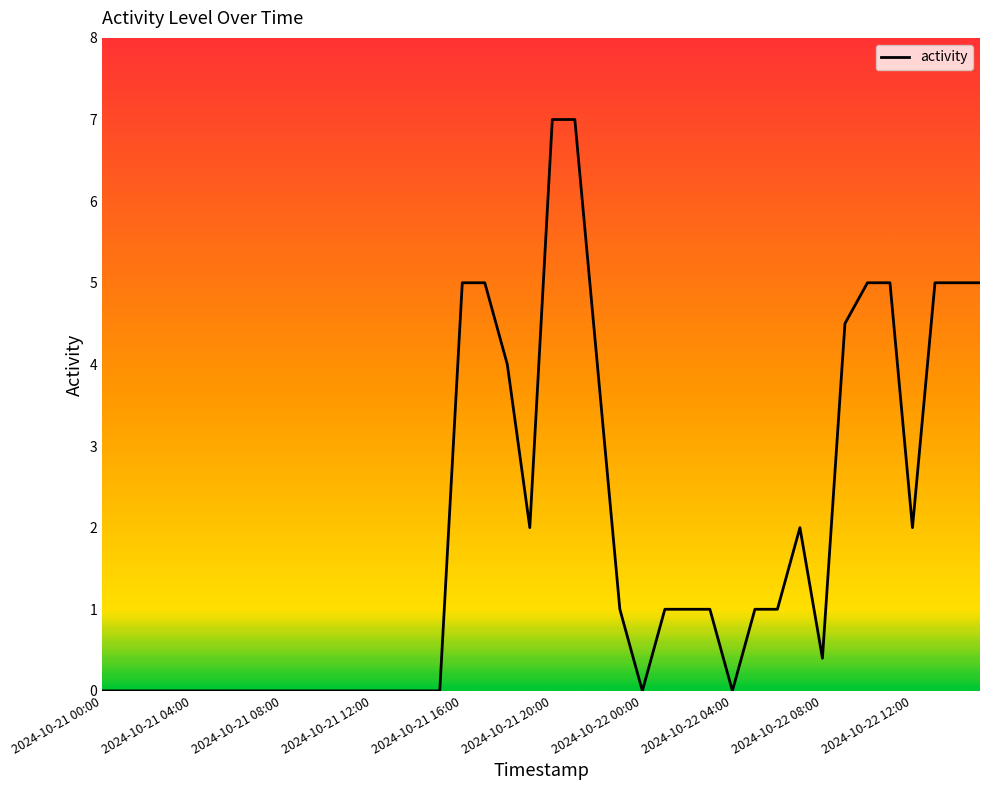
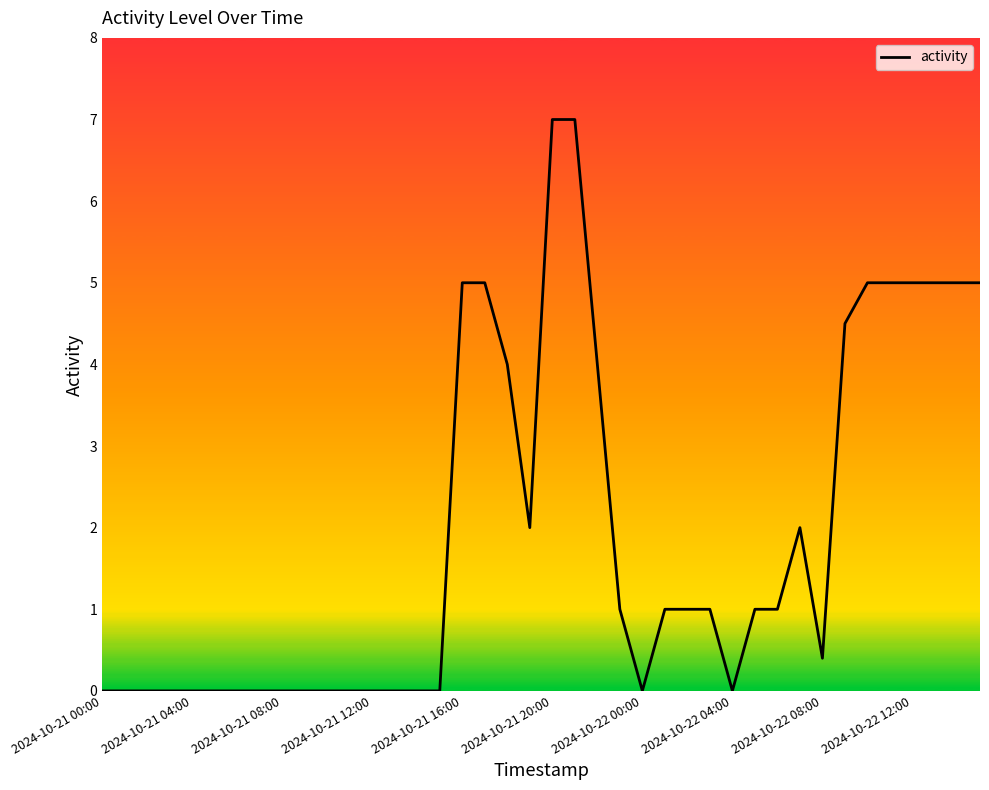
  {
    "2024-10-21 00:00": 0,
    "2024-10-21 04:00": 0,
    "2024-10-21 08:00": 0,
    "2024-10-21 12:00": 0,
    "2024-10-21 16:00": 5,
    "2024-10-21 20:00": 7,
    "2024-10-22 00:00": 0,
    "2024-10-22 04:00": 0,
    "2024-10-22 08:00": 0.4,
-   "2024-10-22 12:00": 2
+   "2024-10-22 12:00": 5
  }
